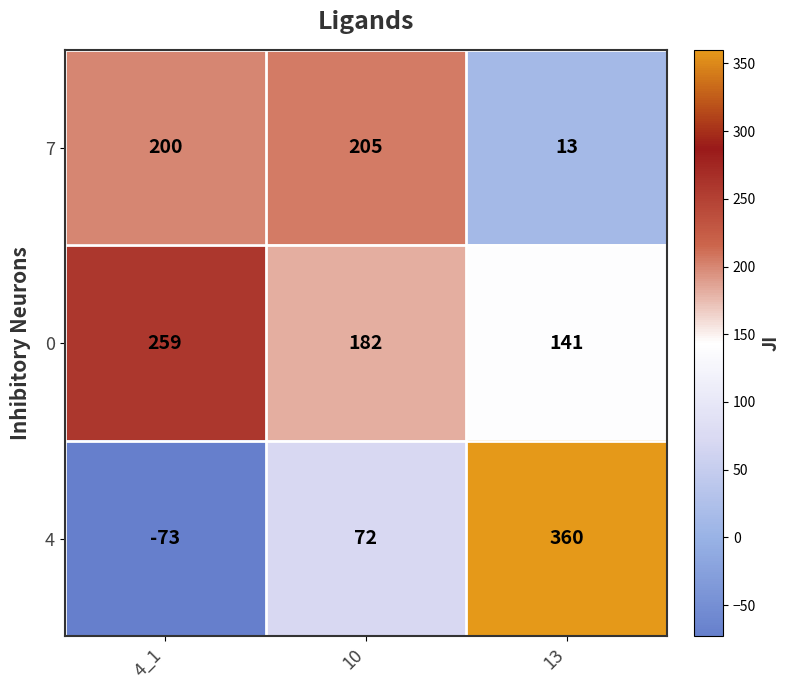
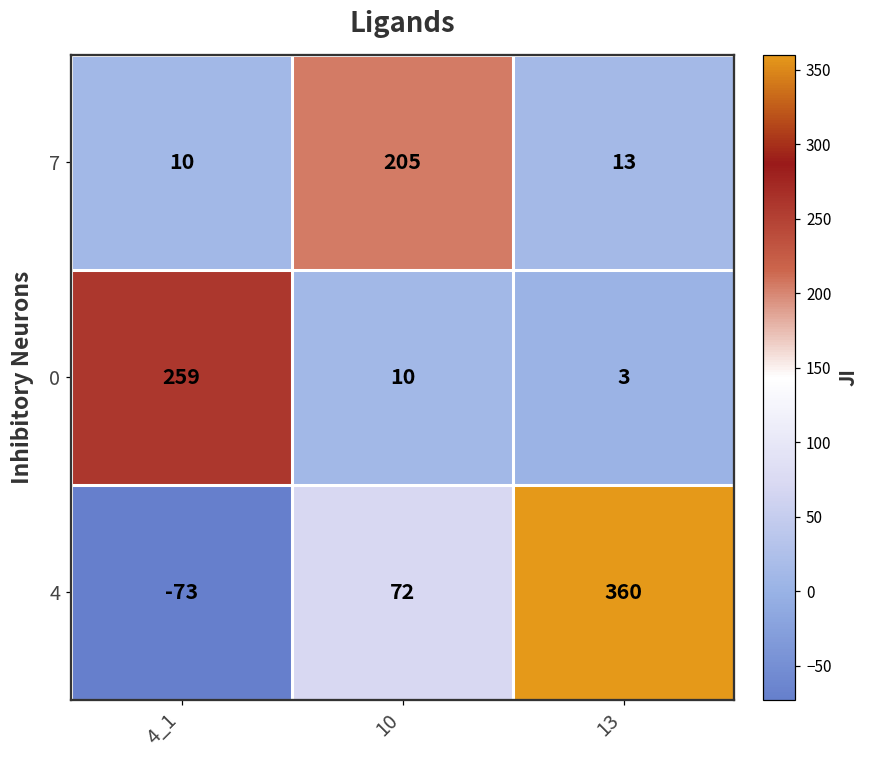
  {
    "7": {
-     "4_1": 200,
+     "4_1": 10,
      "10": 205,
      "13": 13
    },
    "0": {
      "4_1": 259,
-     "10": 182,
-     "13": 141
+     "10": 10,
+     "13": 3
    },
    "4": {
      "4_1": -73,
      "10": 72,
      "13": 360
    }
  }
